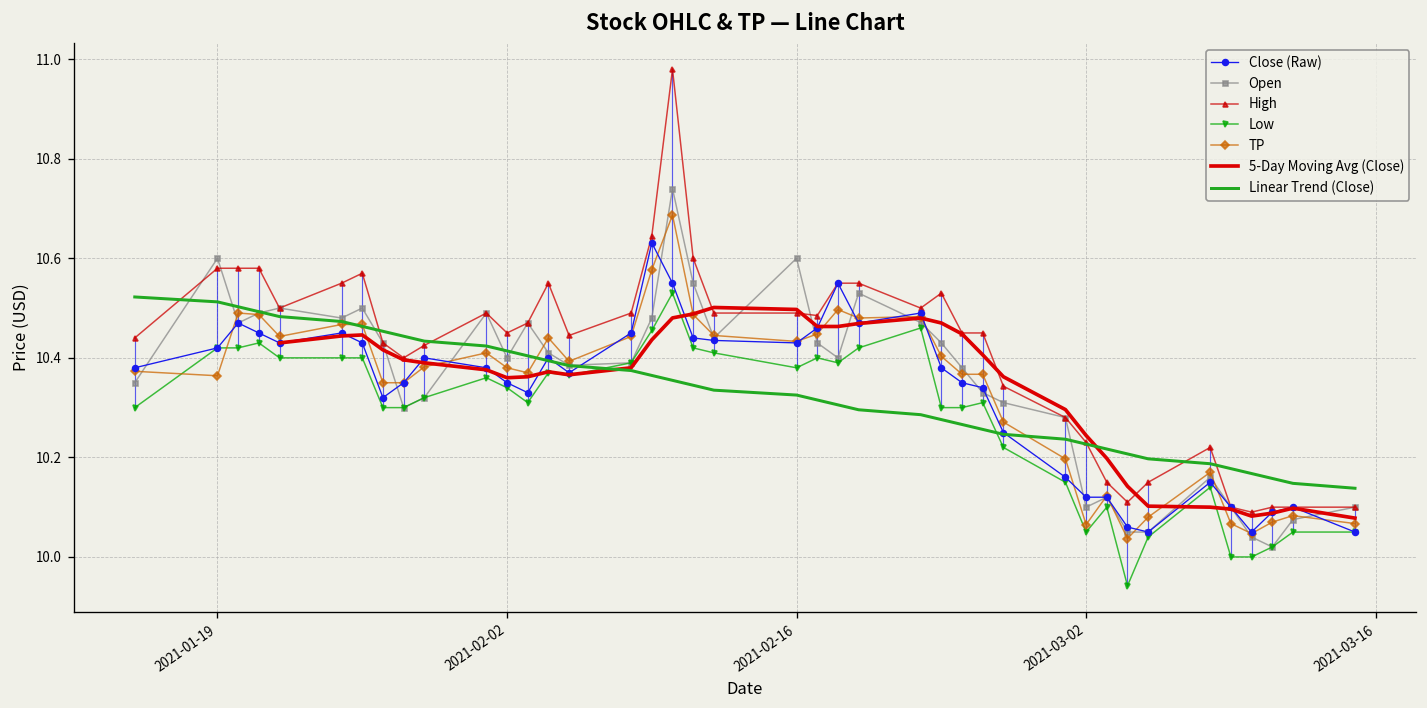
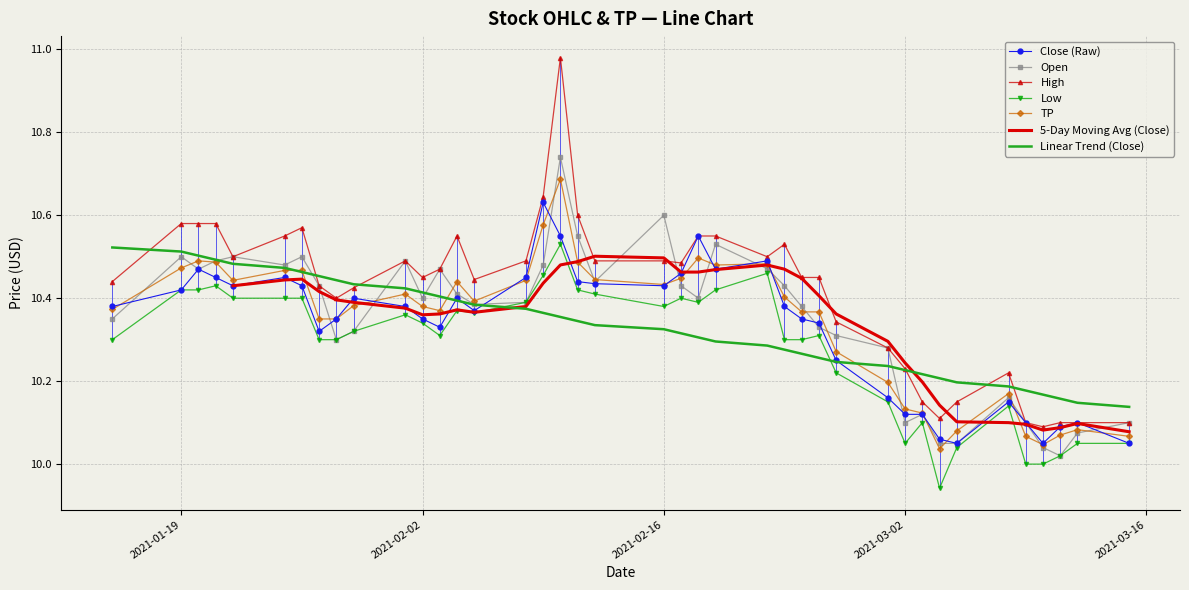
  {
    "Open": {
-     "2021-01-19": 10.6,
+     "2021-01-19": 10.5,
      "2021-02-02": 10.4,
      "2021-02-16": 10.6,
      "2021-03-02": 10.1
    },
    "TP": {
-     "2021-01-19": 10.36,
+     "2021-01-19": 10.47,
      "2021-02-02": 10.38,
-     "2021-03-02": 10.07
+     "2021-03-02": 10.13
    }
  }
